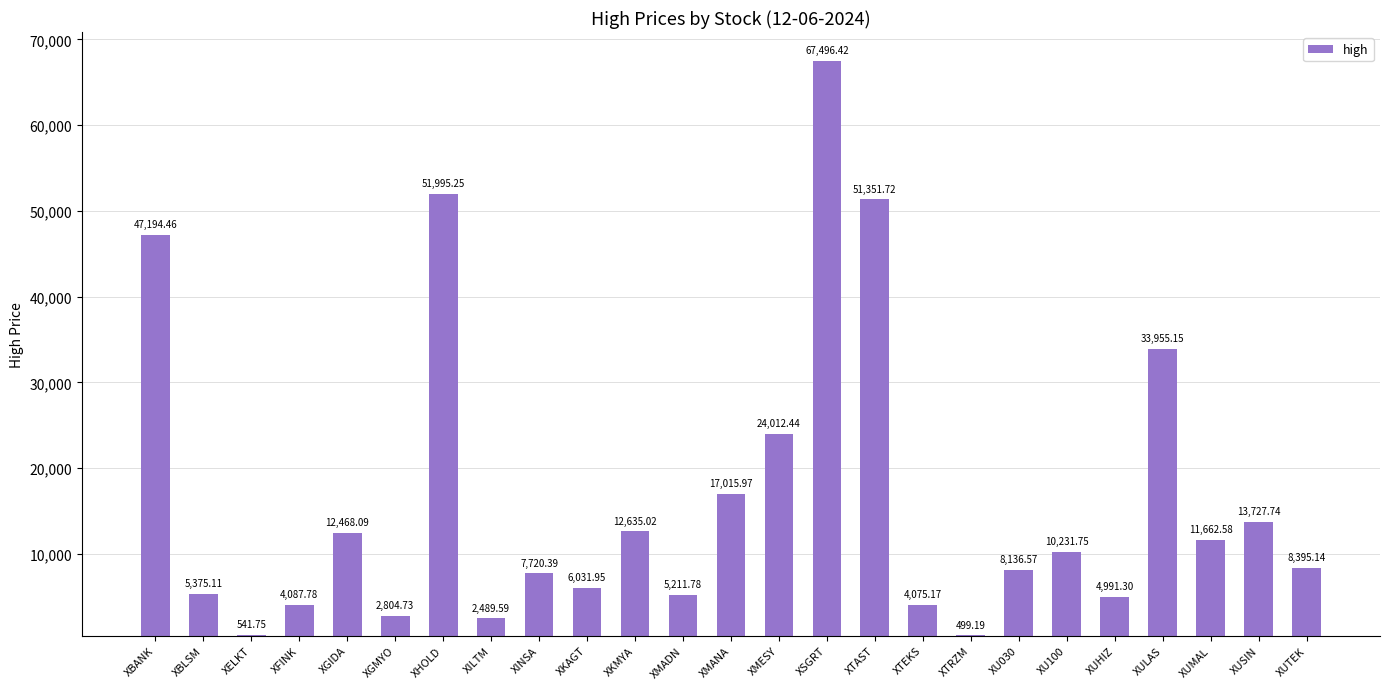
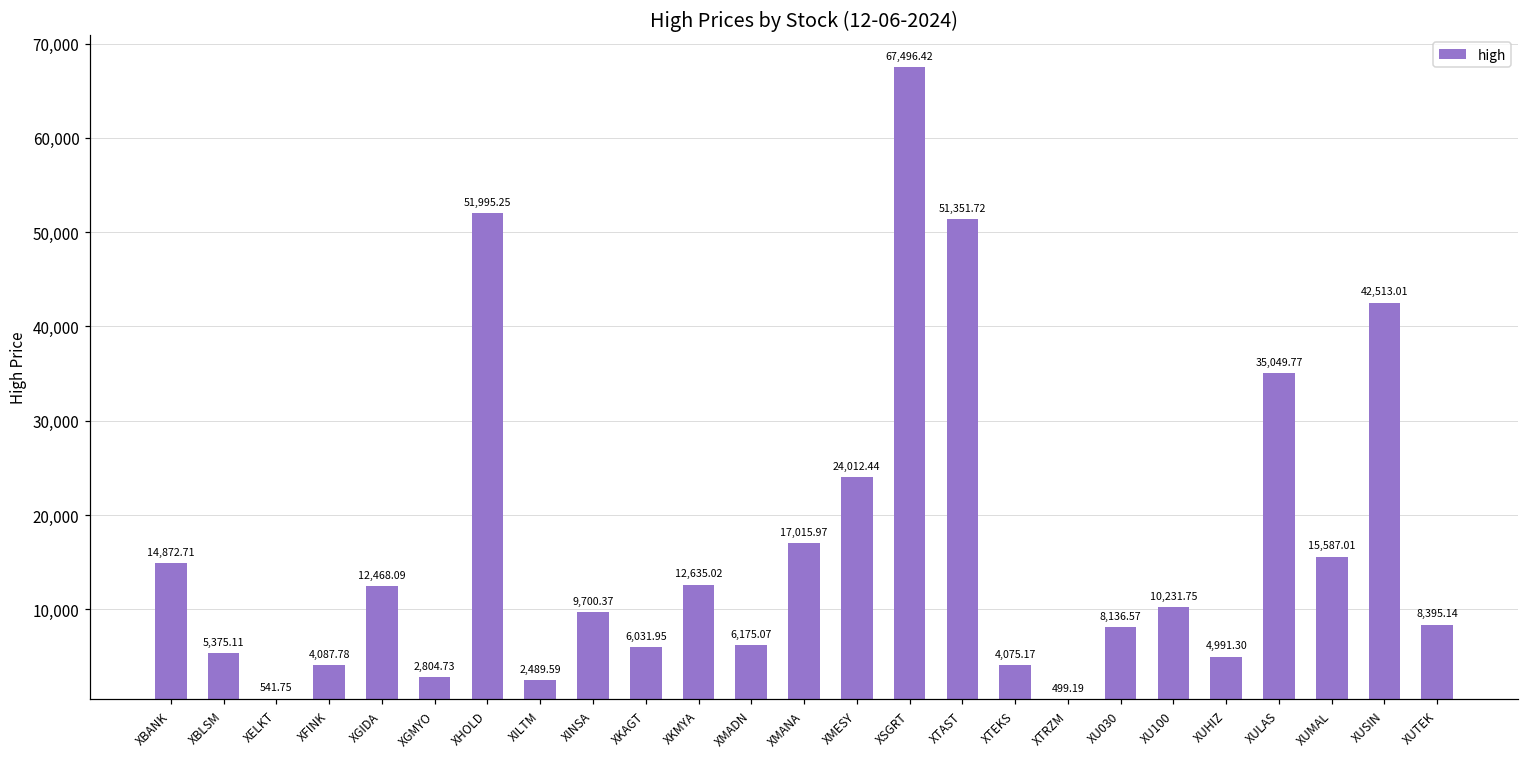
  {
-   "XBANK": "47,194.46",
+   "XBANK": "14,872.71",
    "XBLSM": "5,375.11",
    "XELKT": "541.75",
    "XFINK": "4,087.78",
    "XGIDA": "12,468.09",
    "XGMYO": "2,804.73",
    "XHOLD": "51,995.25",
    "XILTM": "2,489.59",
-   "XINSA": "7,720.39",
+   "XINSA": "9,700.37",
    "XKAGT": "6,031.95",
    "XKMYA": "12,635.02",
-   "XMADN": "5,211.78",
+   "XMADN": "6,175.07",
    "XMANA": "17,015.97",
    "XMESY": "24,012.44",
    "XSGRT": "67,496.42",
    "XTAST": "51,351.72",
    "XTEKS": "4,075.17",
    "XTRZM": "499.19",
    "XU030": "8,136.57",
    "XU100": "10,231.75",
    "XUHIZ": "4,991.30",
-   "XULAS": "33,955.15",
-   "XUMAL": "11,662.58",
-   "XUSIN": "13,727.74",
+   "XULAS": "35,049.77",
+   "XUMAL": "15,587.01",
+   "XUSIN": "42,513.01",
    "XUTEK": "8,395.14"
  }
